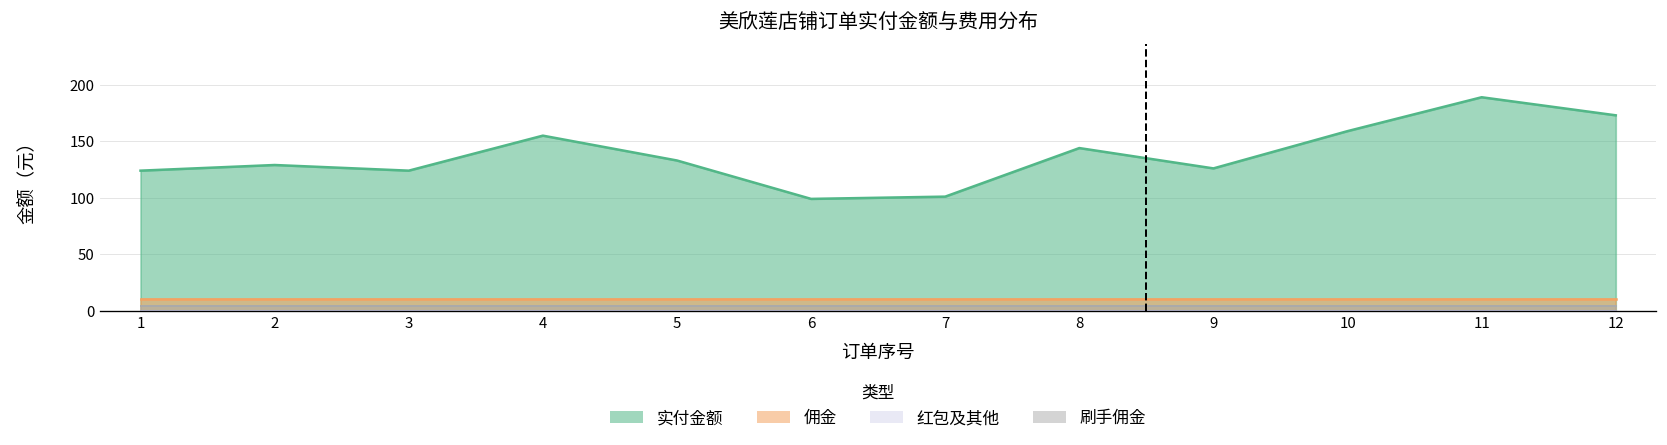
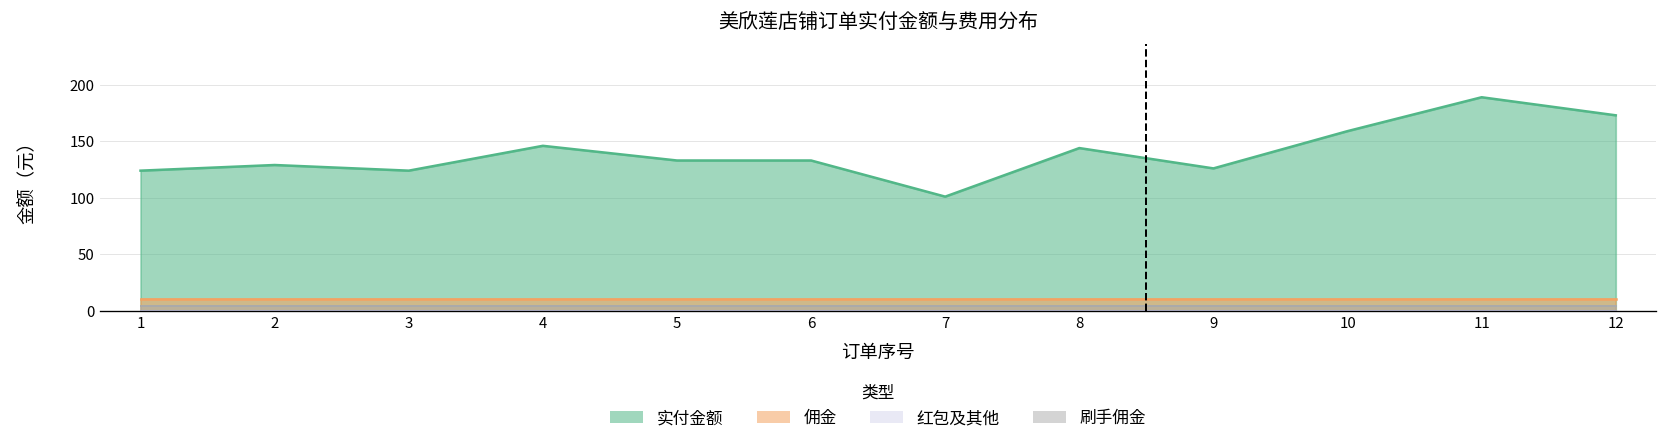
  {
    "实付金额": {
      "1": 120,
      "2": 130,
      "3": 120,
-     "4": 160,
+     "4": 150,
      "5": 130,
-     "6": 100,
+     "6": 130,
      "7": 100,
      "8": 140,
      "9": 130,
      "10": 160,
      "11": 190,
      "12": 170
    },
    "佣金": {
      "1": 10,
      "2": 10,
      "3": 10,
      "4": 10,
      "5": 10,
      "6": 10,
      "7": 10,
      "8": 10,
      "9": 10,
      "10": 10,
      "11": 10,
      "12": 10
    },
    "红包及其他": {
      "1": 0,
      "2": 0,
      "3": 0,
      "4": 0,
      "5": 0,
      "6": 0,
      "7": 0,
      "8": 0,
      "9": 0,
      "10": 0,
      "11": 0,
      "12": 0
    },
    "刷手佣金": {
      "1": 0,
      "2": 0,
      "3": 0,
      "4": 0,
      "5": 0,
      "6": 0,
      "7": 0,
      "8": 0,
      "9": 0,
      "10": 0,
      "11": 0,
      "12": 0
    }
  }
